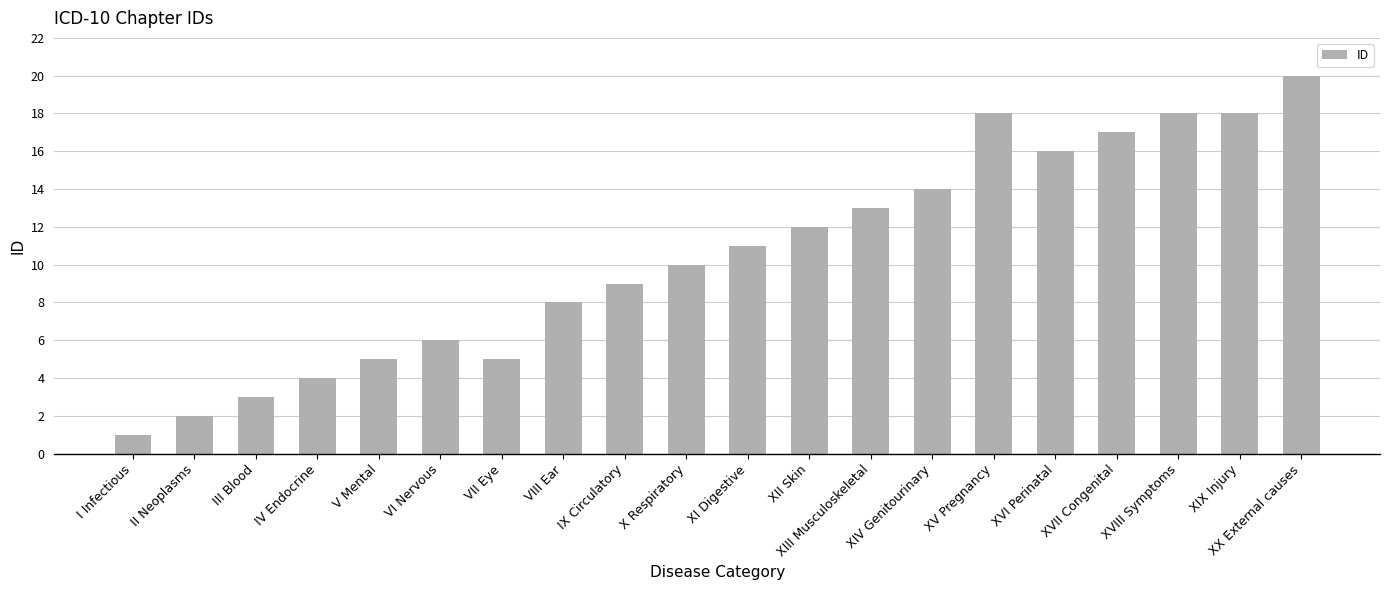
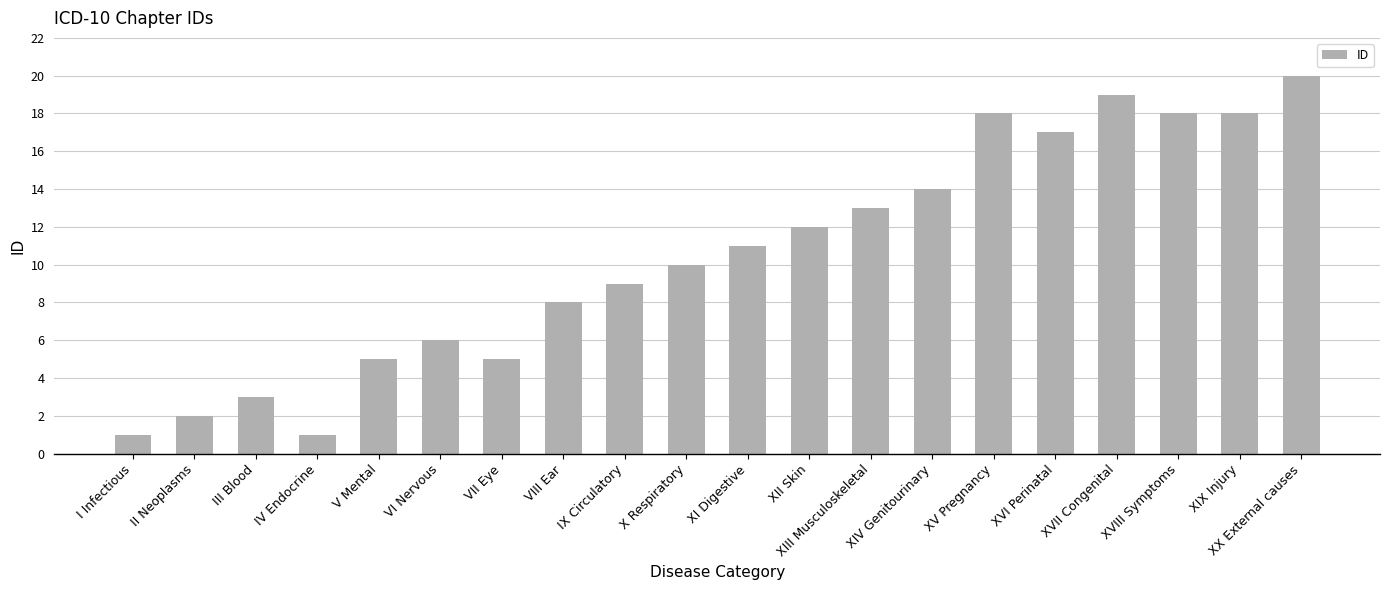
  {
    "I Infectious": 1,
    "II Neoplasms": 2,
    "III Blood": 3,
-   "IV Endocrine": 4,
+   "IV Endocrine": 1,
    "V Mental": 5,
    "VI Nervous": 6,
    "VII Eye": 5,
    "VIII Ear": 8,
    "IX Circulatory": 9,
    "X Respiratory": 10,
    "XI Digestive": 11,
    "XII Skin": 12,
    "XIII Musculoskeletal": 13,
    "XIV Genitourinary": 14,
    "XV Pregnancy": 18,
-   "XVI Perinatal": 16,
-   "XVII Congenital": 17,
+   "XVI Perinatal": 17,
+   "XVII Congenital": 19,
    "XVIII Symptoms": 18,
    "XIX Injury": 18,
    "XX External causes": 20
  }
